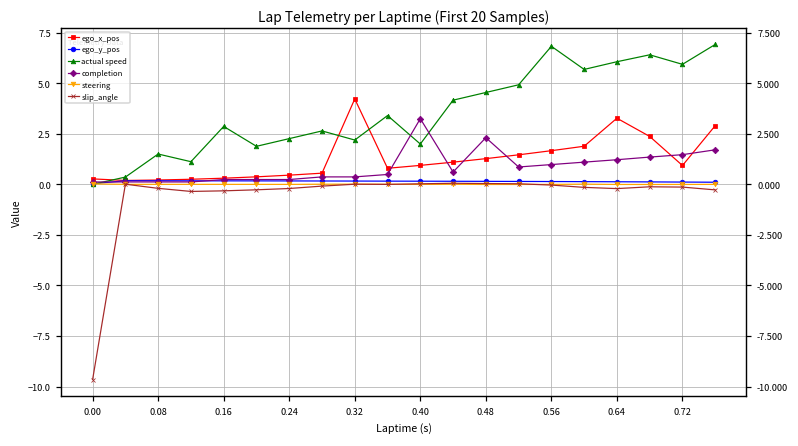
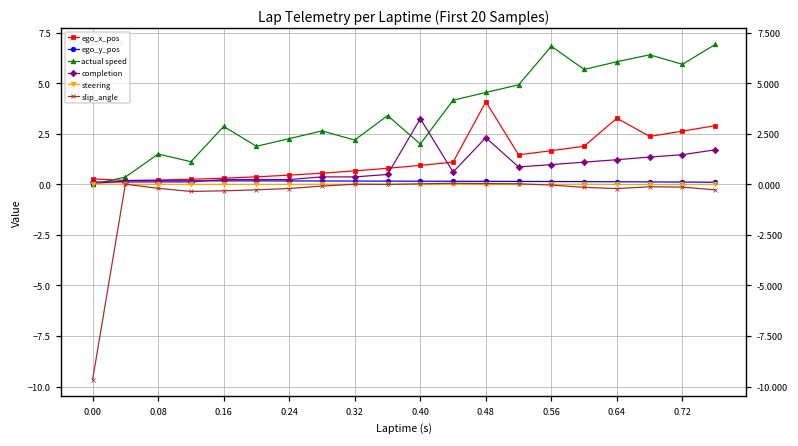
  {
    "ego_x_pos": {
      "0.00": 0.3,
      "0.24": 0.5,
-     "0.32": 4.2,
+     "0.32": 0.7,
      "0.40": 0.9,
-     "0.48": 1.3,
+     "0.48": 4.1,
      "0.56": 1.7,
      "0.64": 3.3,
-     "0.72": 0.9
+     "0.72": 2.6
    },
    "ego_y_pos": {
      "0.32": 0.2,
      "0.56": 0.1
    },
    "actual speed": {
      "0.08": 1.5,
      "0.16": 2.9,
      "0.24": 2.3,
      "0.32": 2.2,
      "0.40": 2.0,
      "0.48": 4.5,
      "0.56": 6.8,
      "0.64": 6.1,
      "0.72": 5.9
    },
    "completion": {
      "0.32": 0.4,
      "0.40": 3.3,
      "0.48": 2.3,
      "0.56": 1.0,
      "0.64": 1.2,
      "0.72": 1.5
    },
    "steering": {
      "0.16": 0.0,
      "0.24": 0.0
    },
    "slip_angle": {
      "0.00": -9.7,
      "0.08": -0.2,
      "0.16": -0.3,
      "0.24": -0.2,
      "0.64": -0.2
    }
  }
